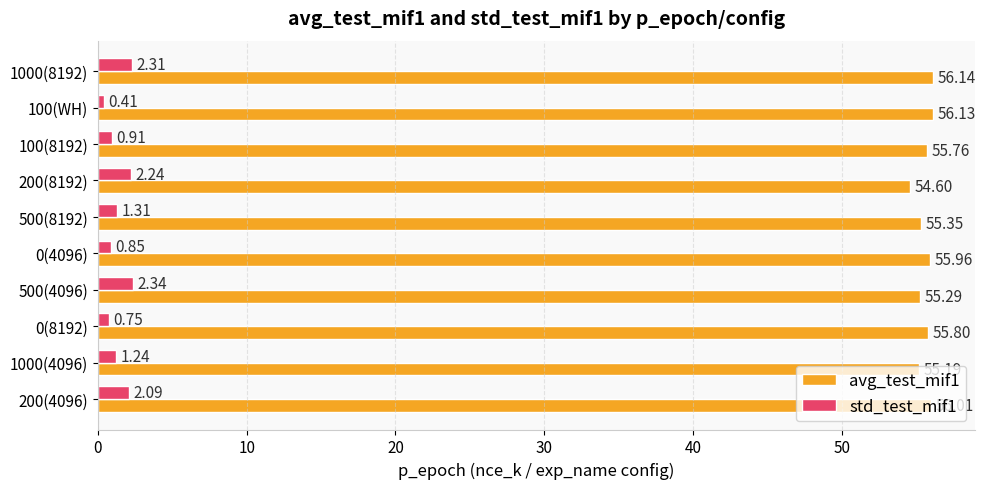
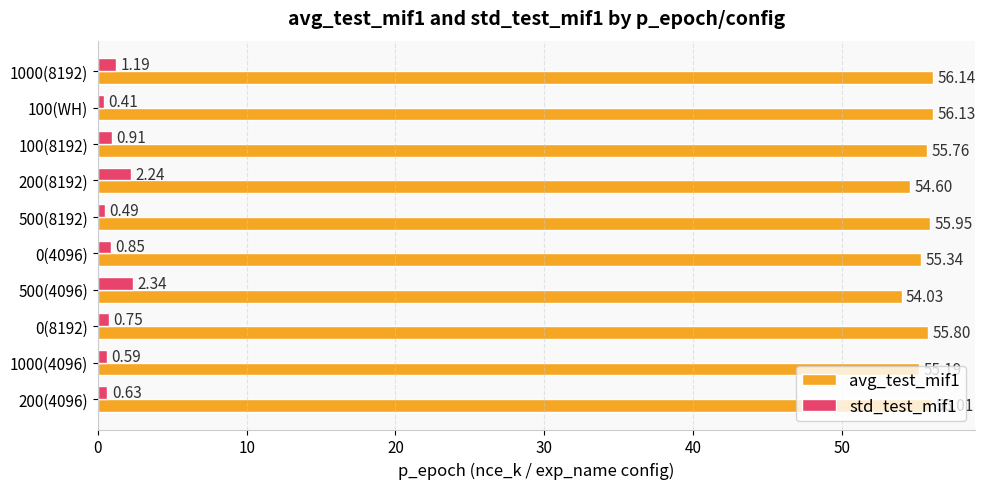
  {
    "avg_test_mif1": {
      "1000(8192)": 56.14,
      "100(WH)": 56.13,
      "100(8192)": 55.76,
      "200(8192)": 54.60,
-     "500(8192)": 55.35,
-     "0(4096)": 55.96,
-     "500(4096)": 55.29,
+     "500(8192)": 55.95,
+     "0(4096)": 55.34,
+     "500(4096)": 54.03,
      "0(8192)": 55.80
    },
    "std_test_mif1": {
-     "1000(8192)": 2.31,
+     "1000(8192)": 1.19,
      "100(WH)": 0.41,
      "100(8192)": 0.91,
      "200(8192)": 2.24,
-     "500(8192)": 1.31,
+     "500(8192)": 0.49,
      "0(4096)": 0.85,
      "500(4096)": 2.34,
      "0(8192)": 0.75,
-     "1000(4096)": 1.24,
-     "200(4096)": 2.09
+     "1000(4096)": 0.59,
+     "200(4096)": 0.63
    }
  }
